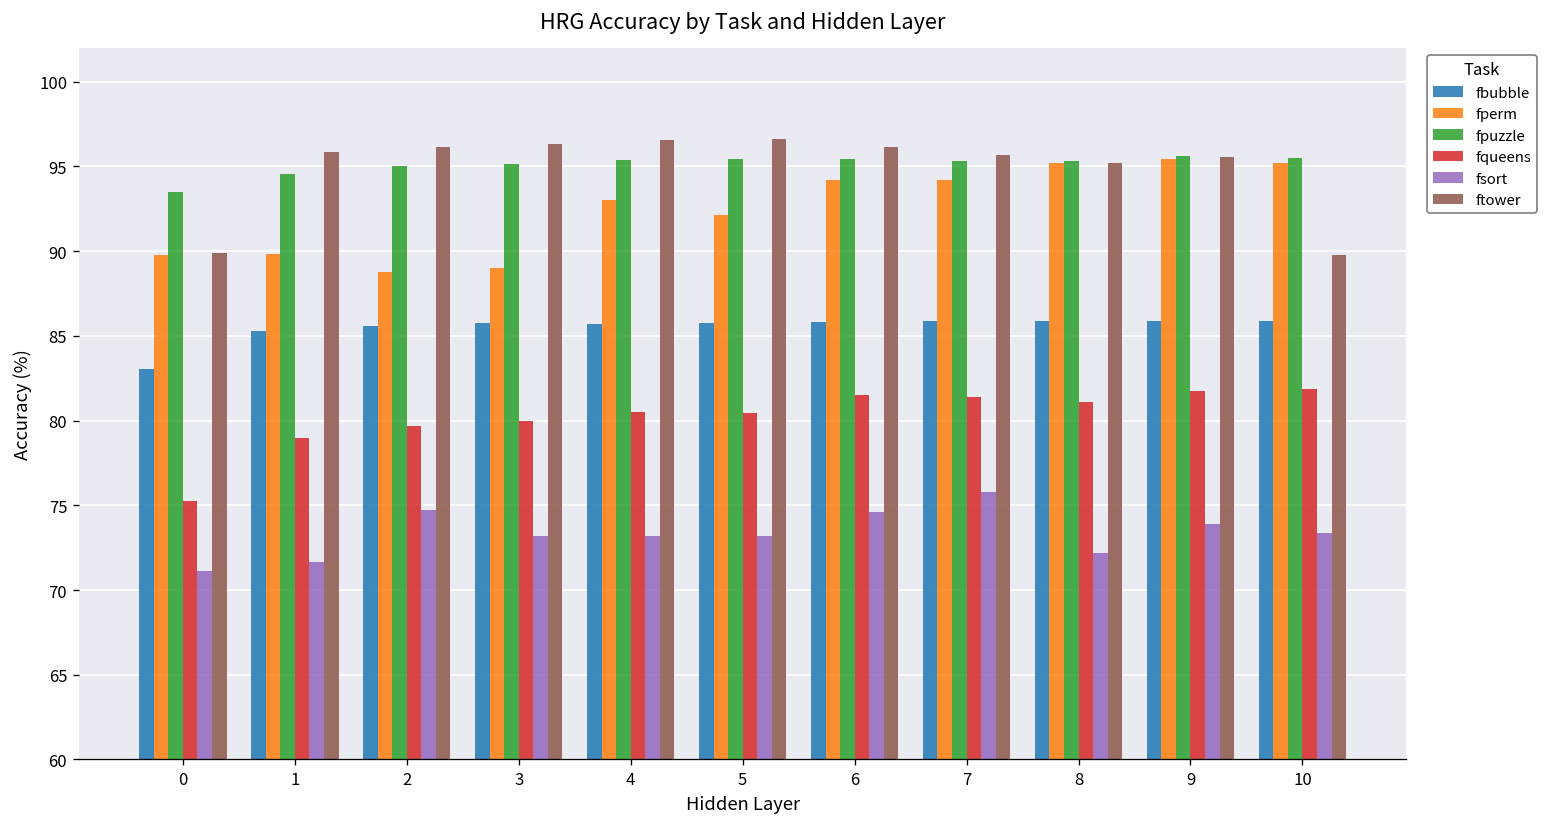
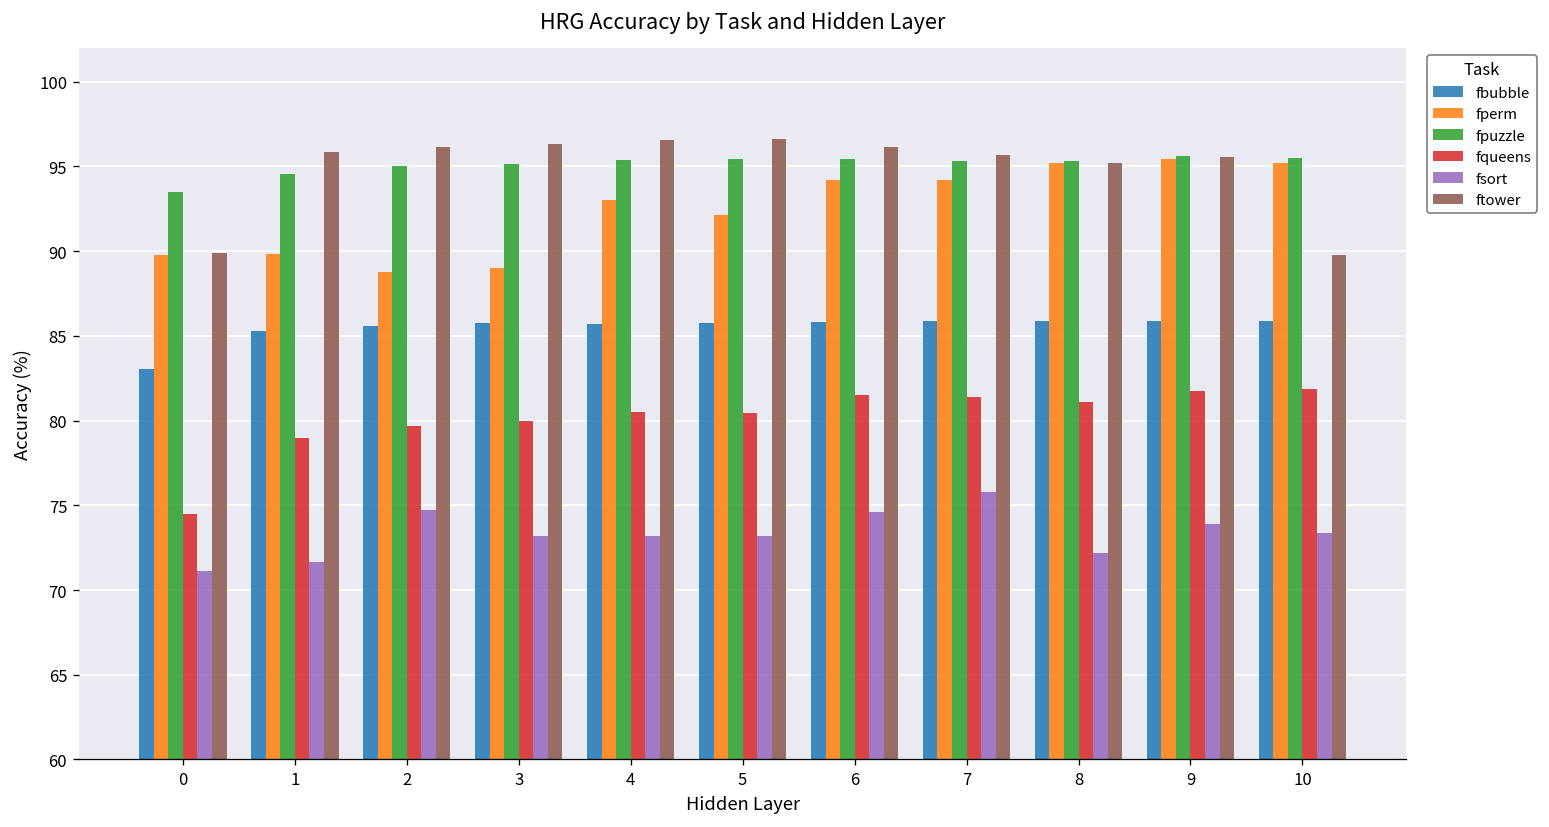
  {
    "fbubble": {
      "0": 83.1,
      "1": 85.3,
      "2": 85.6,
      "3": 85.8,
      "4": 85.7,
      "5": 85.7,
      "6": 85.8,
      "7": 85.9,
      "8": 85.9,
      "9": 85.9,
      "10": 85.9
    },
    "fperm": {
      "0": 89.8,
      "1": 89.9,
      "2": 88.8,
      "3": 89.0,
      "4": 93.0,
      "5": 92.1,
      "6": 94.2,
      "7": 94.2,
      "8": 95.2,
      "9": 95.4,
      "10": 95.2
    },
    "fpuzzle": {
      "0": 93.5,
      "1": 94.6,
      "2": 95.0,
      "3": 95.1,
      "4": 95.4,
      "5": 95.4,
      "6": 95.4,
      "7": 95.3,
      "8": 95.3,
      "9": 95.6,
      "10": 95.5
    },
    "fqueens": {
-     "0": 75.2,
+     "0": 74.5,
      "1": 79.0,
      "2": 79.7,
      "3": 80.0,
      "4": 80.5,
      "5": 80.4,
      "6": 81.5,
      "7": 81.4,
      "8": 81.1,
      "9": 81.7,
      "10": 81.9
    },
    "fsort": {
      "0": 71.1,
      "1": 71.7,
      "2": 74.7,
      "3": 73.2,
      "4": 73.2,
      "5": 73.2,
      "6": 74.6,
      "7": 75.8,
      "8": 72.2,
      "9": 73.9,
      "10": 73.4
    },
    "ftower": {
      "0": 89.9,
      "1": 95.8,
      "2": 96.2,
      "3": 96.4,
      "4": 96.6,
      "5": 96.6,
      "6": 96.1,
      "7": 95.7,
      "8": 95.2,
      "9": 95.5,
      "10": 89.8
    }
  }
